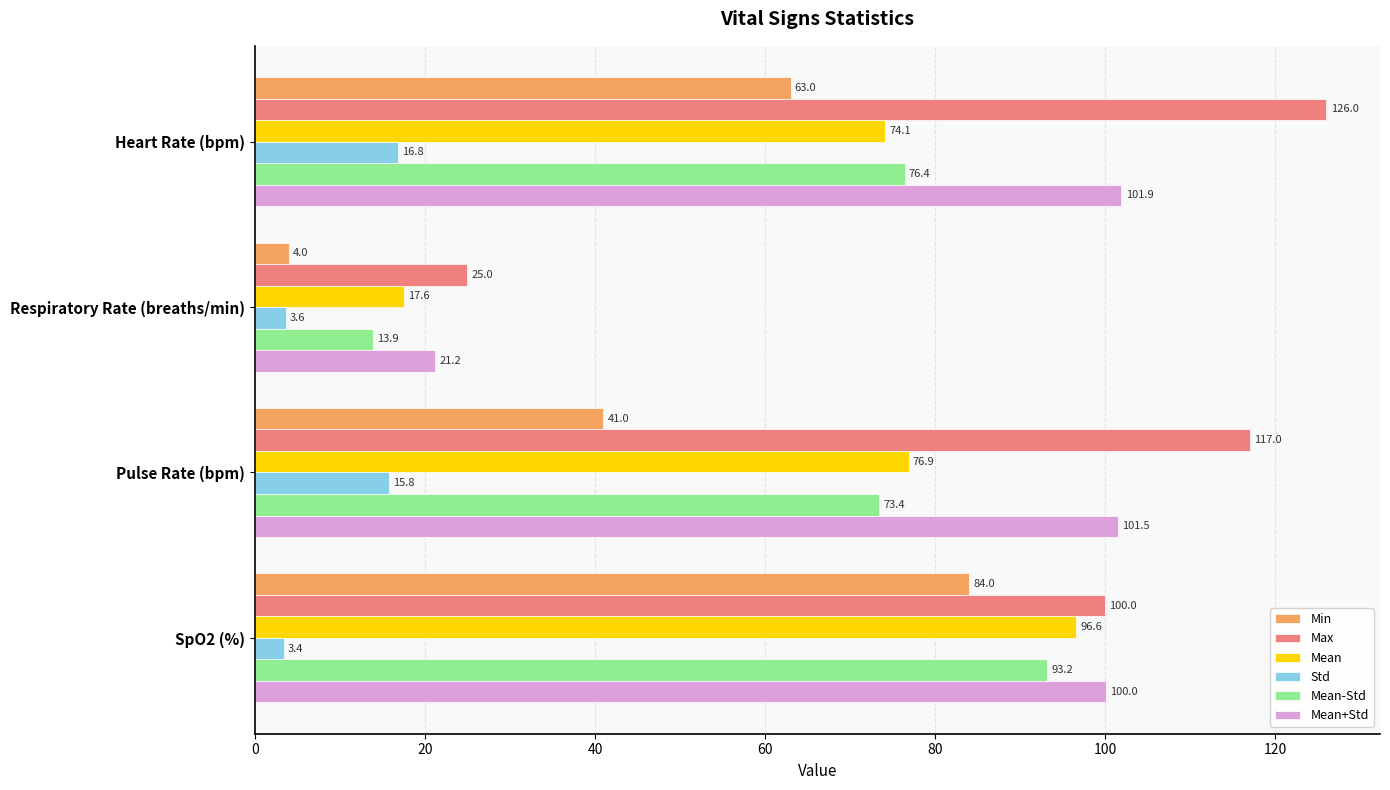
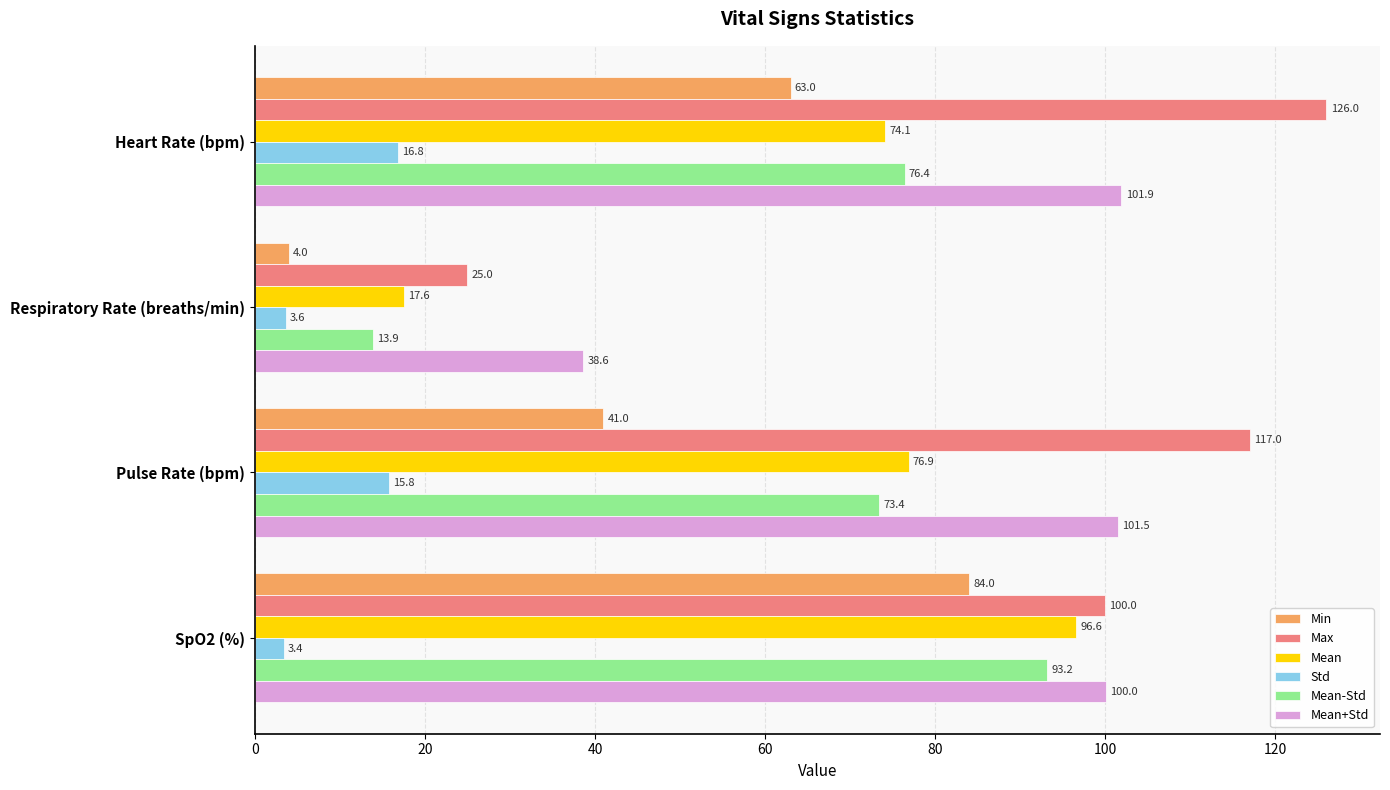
  {
    "Mean": {
      "Heart Rate (bpm)": 74.1,
      "Respiratory Rate (breaths/min)": 17.6,
      "Pulse Rate (bpm)": 76.9,
      "SpO2 (%)": 96.6
    },
    "Std": {
      "Heart Rate (bpm)": 16.8,
      "Respiratory Rate (breaths/min)": 3.6,
      "Pulse Rate (bpm)": 15.8,
      "SpO2 (%)": 3.4
    },
    "Mean-Std": {
      "Heart Rate (bpm)": 76.4,
      "Respiratory Rate (breaths/min)": 13.9,
      "Pulse Rate (bpm)": 73.4,
      "SpO2 (%)": 93.2
    },
    "Mean+Std": {
      "Heart Rate (bpm)": 101.9,
-     "Respiratory Rate (breaths/min)": 21.2,
+     "Respiratory Rate (breaths/min)": 38.6,
      "Pulse Rate (bpm)": 101.5,
      "SpO2 (%)": 100.0
    }
  }
